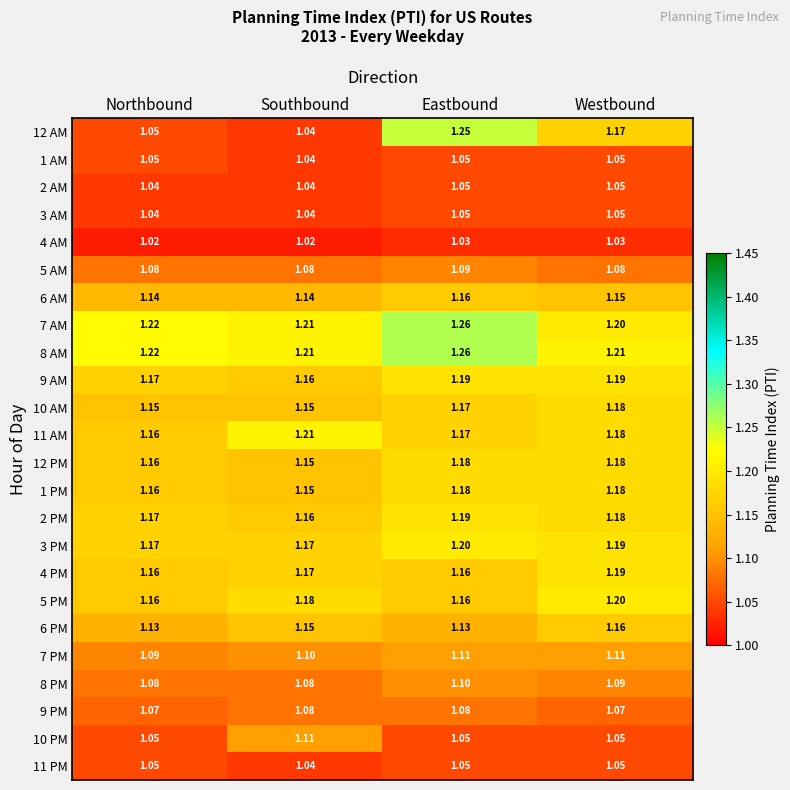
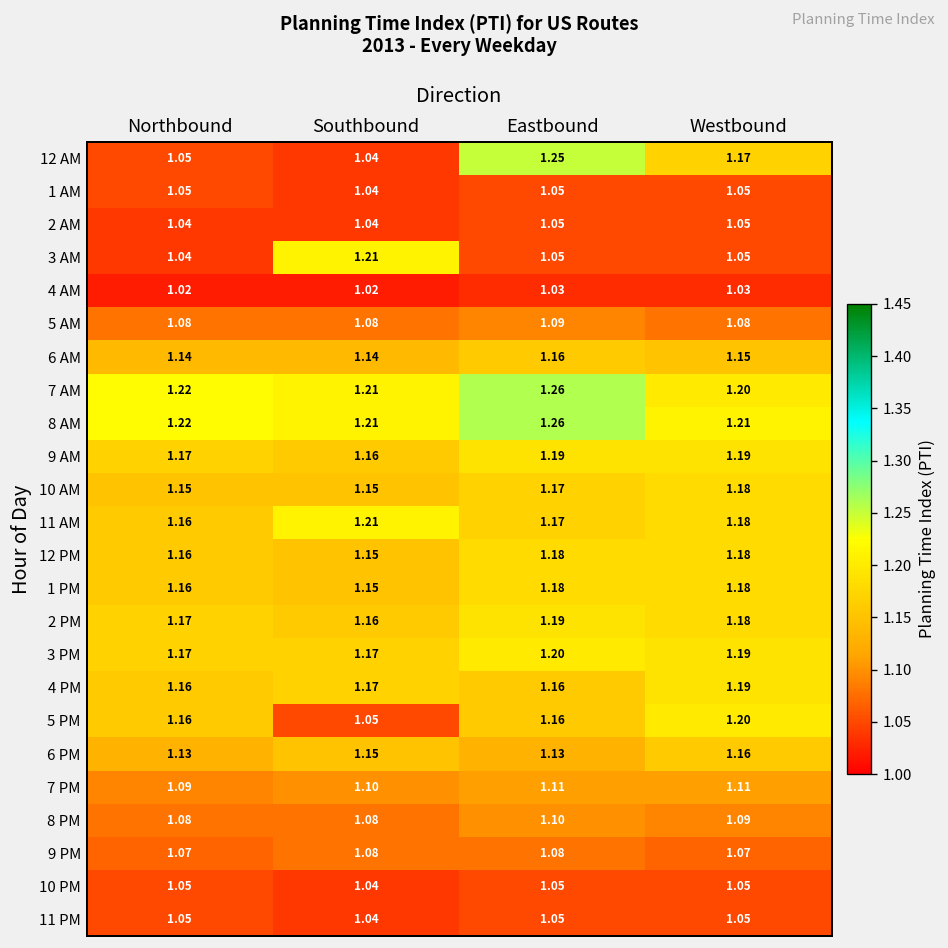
  {
    "12 AM": {
      "Northbound": 1.05,
      "Southbound": 1.04,
      "Eastbound": 1.25,
      "Westbound": 1.17
    },
    "1 AM": {
      "Northbound": 1.05,
      "Southbound": 1.04,
      "Eastbound": 1.05,
      "Westbound": 1.05
    },
    "2 AM": {
      "Northbound": 1.04,
      "Southbound": 1.04,
      "Eastbound": 1.05,
      "Westbound": 1.05
    },
    "3 AM": {
      "Northbound": 1.04,
-     "Southbound": 1.04,
+     "Southbound": 1.21,
      "Eastbound": 1.05,
      "Westbound": 1.05
    },
    "4 AM": {
      "Northbound": 1.02,
      "Southbound": 1.02,
      "Eastbound": 1.03,
      "Westbound": 1.03
    },
    "5 AM": {
      "Northbound": 1.08,
      "Southbound": 1.08,
      "Eastbound": 1.09,
      "Westbound": 1.08
    },
    "6 AM": {
      "Northbound": 1.14,
      "Southbound": 1.14,
      "Eastbound": 1.16,
      "Westbound": 1.15
    },
    "7 AM": {
      "Northbound": 1.22,
      "Southbound": 1.21,
      "Eastbound": 1.26,
      "Westbound": 1.20
    },
    "8 AM": {
      "Northbound": 1.22,
      "Southbound": 1.21,
      "Eastbound": 1.26,
      "Westbound": 1.21
    },
    "9 AM": {
      "Northbound": 1.17,
      "Southbound": 1.16,
      "Eastbound": 1.19,
      "Westbound": 1.19
    },
    "10 AM": {
      "Northbound": 1.15,
      "Southbound": 1.15,
      "Eastbound": 1.17,
      "Westbound": 1.18
    },
    "11 AM": {
      "Northbound": 1.16,
      "Southbound": 1.21,
      "Eastbound": 1.17,
      "Westbound": 1.18
    },
    "12 PM": {
      "Northbound": 1.16,
      "Southbound": 1.15,
      "Eastbound": 1.18,
      "Westbound": 1.18
    },
    "1 PM": {
      "Northbound": 1.16,
      "Southbound": 1.15,
      "Eastbound": 1.18,
      "Westbound": 1.18
    },
    "2 PM": {
      "Northbound": 1.17,
      "Southbound": 1.16,
      "Eastbound": 1.19,
      "Westbound": 1.18
    },
    "3 PM": {
      "Northbound": 1.17,
      "Southbound": 1.17,
      "Eastbound": 1.20,
      "Westbound": 1.19
    },
    "4 PM": {
      "Northbound": 1.16,
      "Southbound": 1.17,
      "Eastbound": 1.16,
      "Westbound": 1.19
    },
    "5 PM": {
      "Northbound": 1.16,
-     "Southbound": 1.18,
+     "Southbound": 1.05,
      "Eastbound": 1.16,
      "Westbound": 1.20
    },
    "6 PM": {
      "Northbound": 1.13,
      "Southbound": 1.15,
      "Eastbound": 1.13,
      "Westbound": 1.16
    },
    "7 PM": {
      "Northbound": 1.09,
      "Southbound": 1.10,
      "Eastbound": 1.11,
      "Westbound": 1.11
    },
    "8 PM": {
      "Northbound": 1.08,
      "Southbound": 1.08,
      "Eastbound": 1.10,
      "Westbound": 1.09
    },
    "9 PM": {
      "Northbound": 1.07,
      "Southbound": 1.08,
      "Eastbound": 1.08,
      "Westbound": 1.07
    },
    "10 PM": {
      "Northbound": 1.05,
-     "Southbound": 1.11,
+     "Southbound": 1.04,
      "Eastbound": 1.05,
      "Westbound": 1.05
    },
    "11 PM": {
      "Northbound": 1.05,
      "Southbound": 1.04,
      "Eastbound": 1.05,
      "Westbound": 1.05
    }
  }
